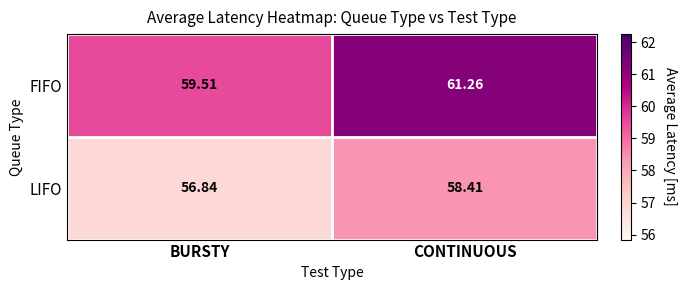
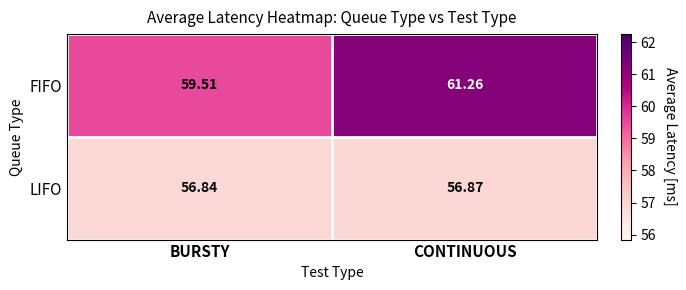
  {
    "FIFO": {
      "BURSTY": 59.51,
      "CONTINUOUS": 61.26
    },
    "LIFO": {
      "BURSTY": 56.84,
-     "CONTINUOUS": 58.41
+     "CONTINUOUS": 56.87
    }
  }
